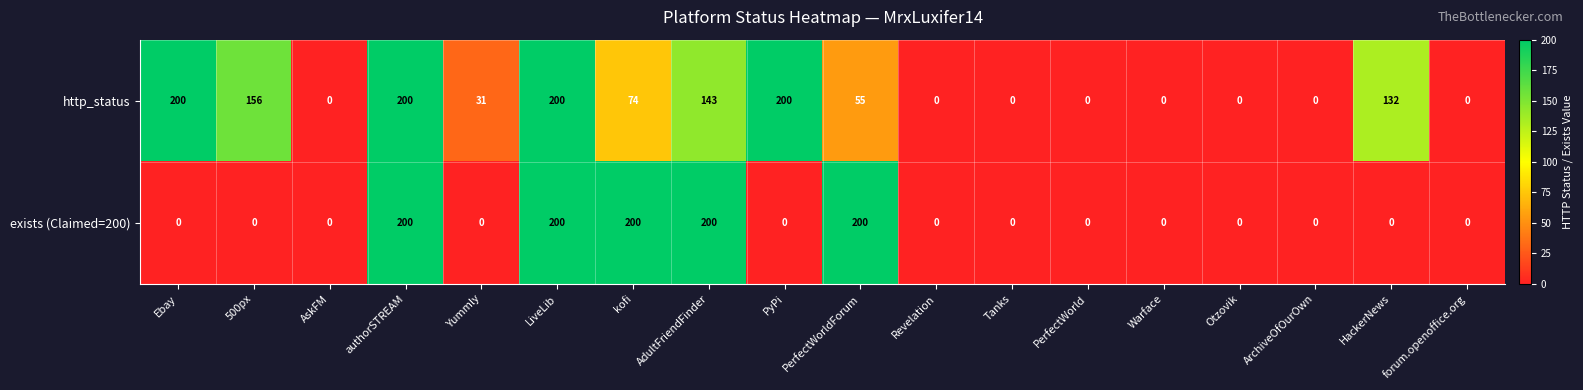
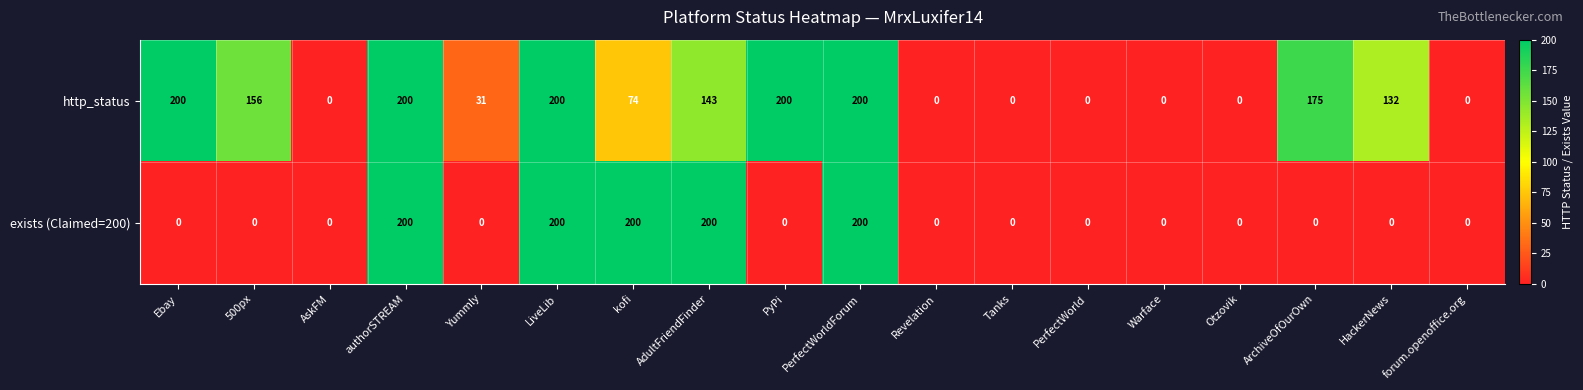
  {
    "http_status": {
      "Ebay": 200,
      "500px": 156,
      "AskFM": 0,
      "authorSTREAM": 200,
      "Yummly": 31,
      "LiveLib": 200,
      "kofi": 74,
      "AdultFriendFinder": 143,
      "PyPi": 200,
-     "PerfectWorldForum": 55,
+     "PerfectWorldForum": 200,
      "Revelation": 0,
      "Tanks": 0,
      "PerfectWorld": 0,
      "Warface": 0,
      "Otzovik": 0,
-     "ArchiveOfOurOwn": 0,
+     "ArchiveOfOurOwn": 175,
      "HackerNews": 132,
      "forum.openoffice.org": 0
    },
    "exists (Claimed=200)": {
      "Ebay": 0,
      "500px": 0,
      "AskFM": 0,
      "authorSTREAM": 200,
      "Yummly": 0,
      "LiveLib": 200,
      "kofi": 200,
      "AdultFriendFinder": 200,
      "PyPi": 0,
      "PerfectWorldForum": 200,
      "Revelation": 0,
      "Tanks": 0,
      "PerfectWorld": 0,
      "Warface": 0,
      "Otzovik": 0,
      "ArchiveOfOurOwn": 0,
      "HackerNews": 0,
      "forum.openoffice.org": 0
    }
  }
